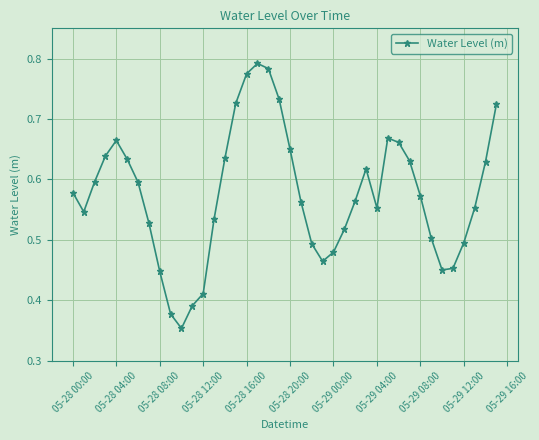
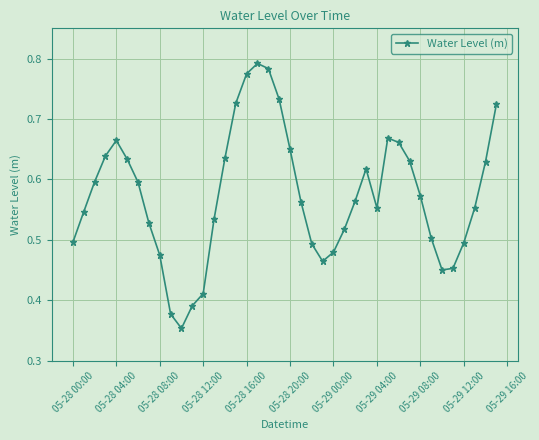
  {
-   "05-28 00:00": 0.58,
+   "05-28 00:00": 0.50,
    "05-28 04:00": 0.66,
-   "05-28 08:00": 0.45,
+   "05-28 08:00": 0.47,
    "05-28 12:00": 0.41,
    "05-28 16:00": 0.77,
    "05-28 20:00": 0.65,
    "05-29 00:00": 0.48,
    "05-29 04:00": 0.55,
    "05-29 08:00": 0.57,
    "05-29 12:00": 0.50
  }
